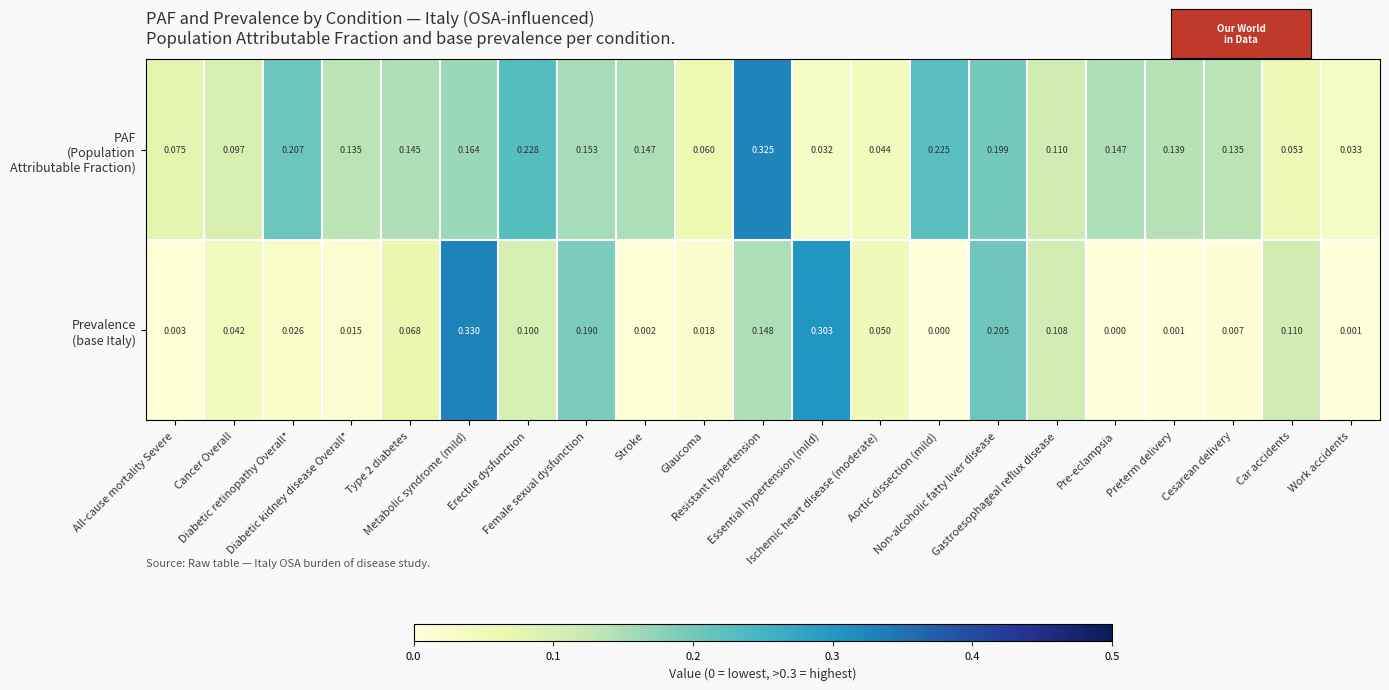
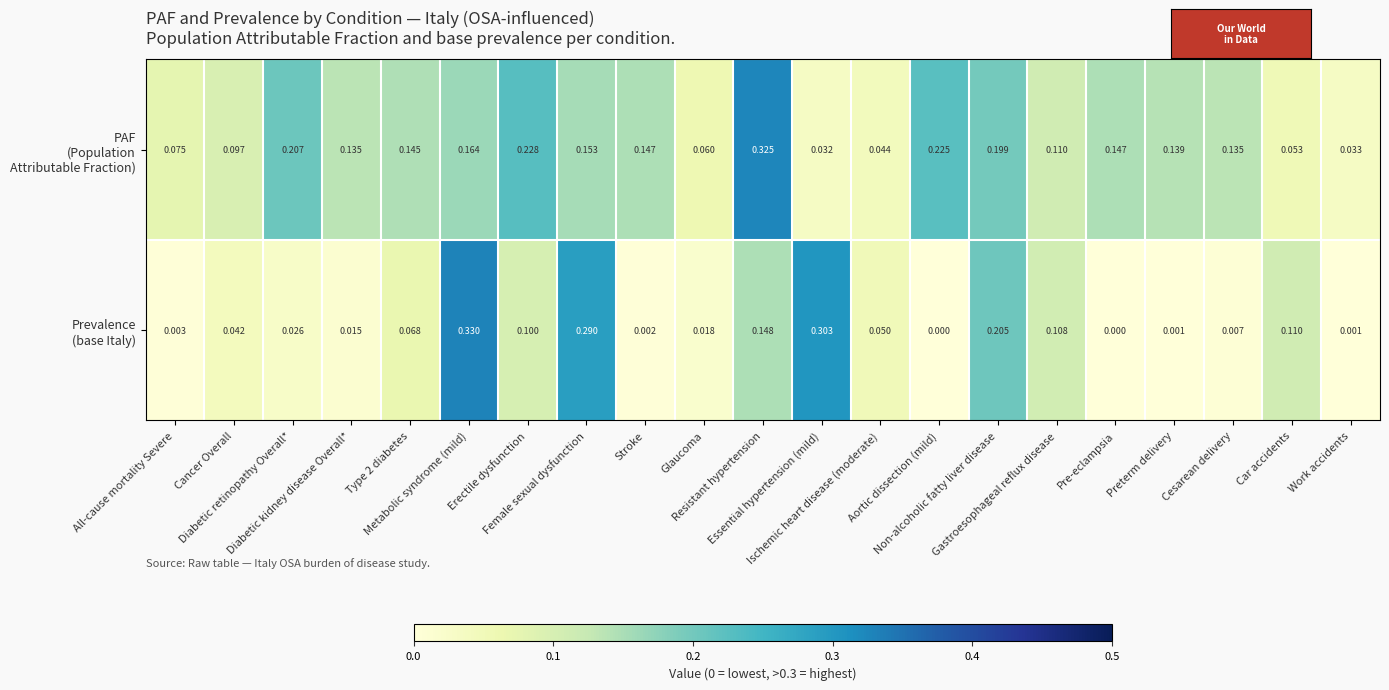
  {
    "PAF (Population Attributable Fraction)": {
      "All-cause mortality Severe": 0.075,
      "Cancer Overall": 0.097,
      "Diabetic retinopathy Overall*": 0.207,
      "Diabetic kidney disease Overall*": 0.135,
      "Type 2 diabetes": 0.145,
      "Metabolic syndrome (mild)": 0.164,
      "Erectile dysfunction": 0.228,
      "Female sexual dysfunction": 0.153,
      "Stroke": 0.147,
      "Glaucoma": 0.060,
      "Resistant hypertension": 0.325,
      "Essential hypertension (mild)": 0.032,
      "Ischemic heart disease (moderate)": 0.044,
      "Aortic dissection (mild)": 0.225,
      "Non-alcoholic fatty liver disease": 0.199,
      "Gastroesophageal reflux disease": 0.110,
      "Pre-eclampsia": 0.147,
      "Preterm delivery": 0.139,
      "Cesarean delivery": 0.135,
      "Car accidents": 0.053,
      "Work accidents": 0.033
    },
    "Prevalence (base Italy)": {
      "All-cause mortality Severe": 0.003,
      "Cancer Overall": 0.042,
      "Diabetic retinopathy Overall*": 0.026,
      "Diabetic kidney disease Overall*": 0.015,
      "Type 2 diabetes": 0.068,
      "Metabolic syndrome (mild)": 0.330,
      "Erectile dysfunction": 0.100,
-     "Female sexual dysfunction": 0.190,
+     "Female sexual dysfunction": 0.290,
      "Stroke": 0.002,
      "Glaucoma": 0.018,
      "Resistant hypertension": 0.148,
      "Essential hypertension (mild)": 0.303,
      "Ischemic heart disease (moderate)": 0.050,
      "Aortic dissection (mild)": 0.000,
      "Non-alcoholic fatty liver disease": 0.205,
      "Gastroesophageal reflux disease": 0.108,
      "Pre-eclampsia": 0.000,
      "Preterm delivery": 0.001,
      "Cesarean delivery": 0.007,
      "Car accidents": 0.110,
      "Work accidents": 0.001
    }
  }
